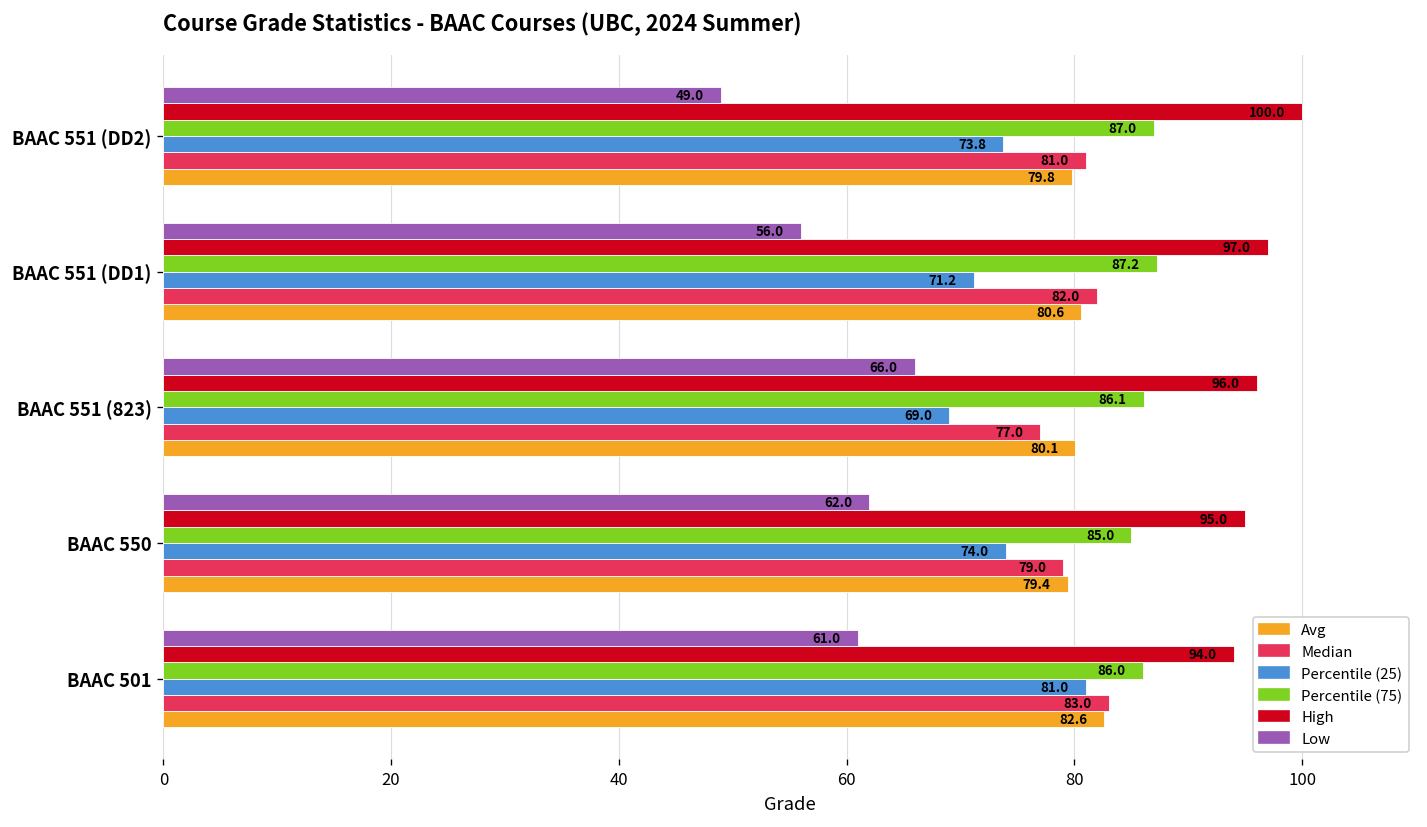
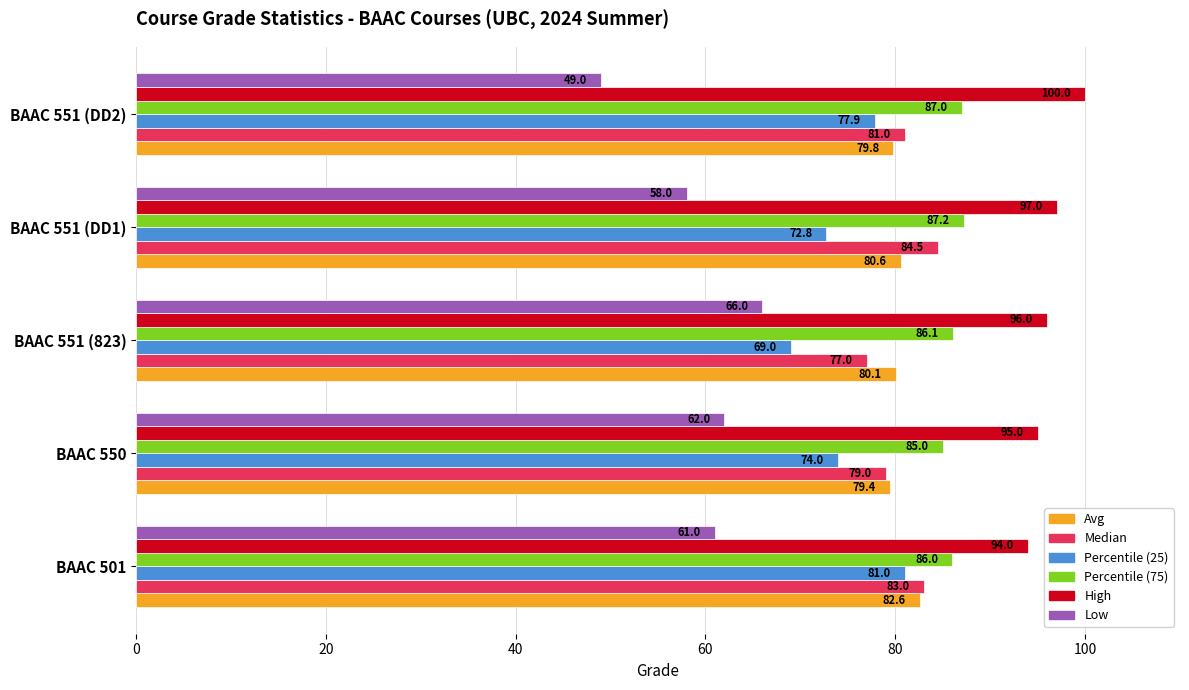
  {
    "Avg": {
      "BAAC 551 (DD2)": 79.8,
      "BAAC 551 (DD1)": 80.6,
      "BAAC 551 (823)": 80.1,
      "BAAC 550": 79.4,
      "BAAC 501": 82.6
    },
    "Median": {
      "BAAC 551 (DD2)": 81.0,
-     "BAAC 551 (DD1)": 82.0,
+     "BAAC 551 (DD1)": 84.5,
      "BAAC 551 (823)": 77.0,
      "BAAC 550": 79.0,
      "BAAC 501": 83.0
    },
    "Percentile (25)": {
-     "BAAC 551 (DD2)": 73.8,
-     "BAAC 551 (DD1)": 71.2,
+     "BAAC 551 (DD2)": 77.9,
+     "BAAC 551 (DD1)": 72.8,
      "BAAC 551 (823)": 69.0,
      "BAAC 550": 74.0,
      "BAAC 501": 81.0
    },
    "Percentile (75)": {
      "BAAC 551 (DD2)": 87.0,
      "BAAC 551 (DD1)": 87.2,
      "BAAC 551 (823)": 86.1,
      "BAAC 550": 85.0,
      "BAAC 501": 86.0
    },
    "High": {
      "BAAC 551 (DD2)": 100.0,
      "BAAC 551 (DD1)": 97.0,
      "BAAC 551 (823)": 96.0,
      "BAAC 550": 95.0,
      "BAAC 501": 94.0
    },
    "Low": {
      "BAAC 551 (DD2)": 49.0,
-     "BAAC 551 (DD1)": 56.0,
+     "BAAC 551 (DD1)": 58.0,
      "BAAC 551 (823)": 66.0,
      "BAAC 550": 62.0,
      "BAAC 501": 61.0
    }
  }
